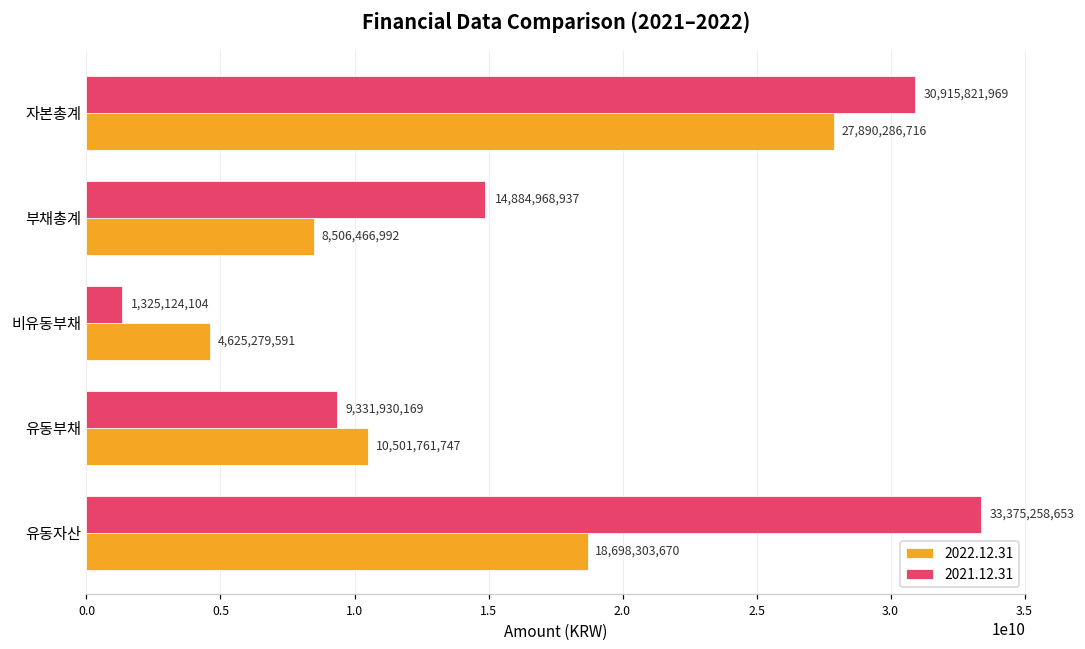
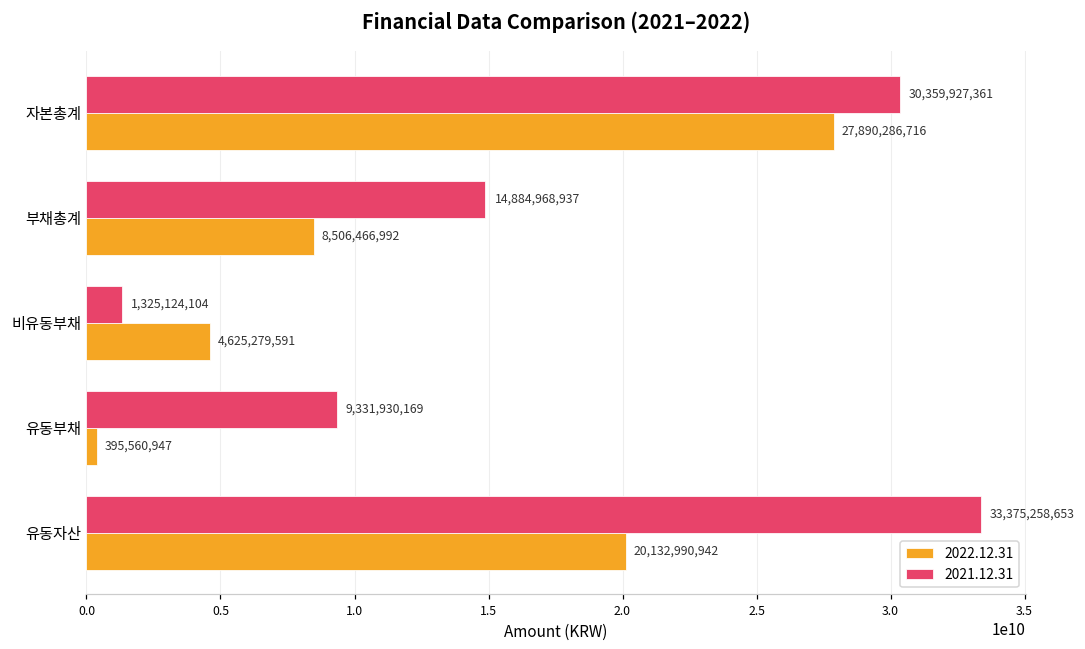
  {
    "2022.12.31": {
      "자본총계": "27,890,286,716",
      "부채총계": "8,506,466,992",
      "비유동부채": "4,625,279,591",
-     "유동부채": "10,501,761,747",
-     "유동자산": "18,698,303,670"
+     "유동부채": "395,560,947",
+     "유동자산": "20,132,990,942"
    },
    "2021.12.31": {
-     "자본총계": "30,915,821,969",
+     "자본총계": "30,359,927,361",
      "부채총계": "14,884,968,937",
      "비유동부채": "1,325,124,104",
      "유동부채": "9,331,930,169",
      "유동자산": "33,375,258,653"
    }
  }
